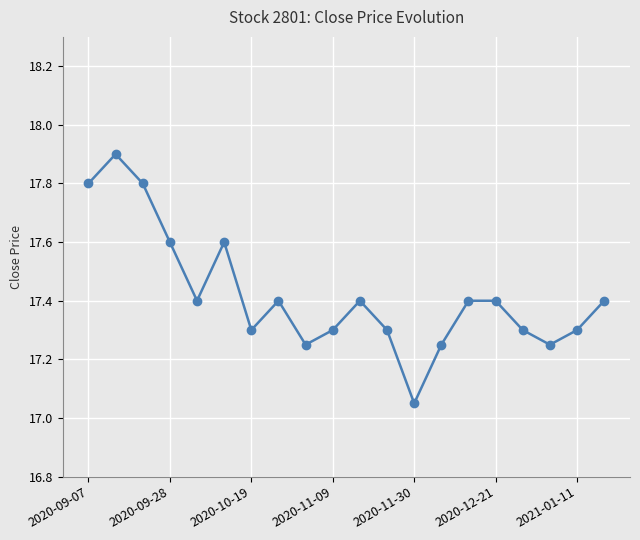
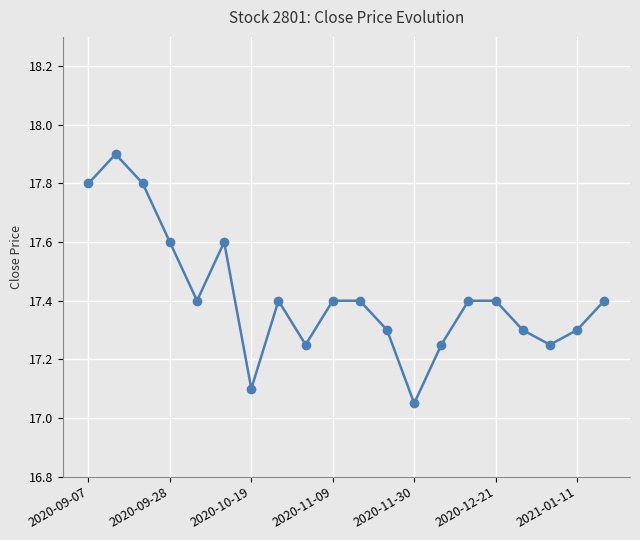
  {
    "2020-09-07": 17.8,
    "2020-09-28": 17.6,
-   "2020-10-19": 17.3,
-   "2020-11-09": 17.3,
+   "2020-10-19": 17.1,
+   "2020-11-09": 17.4,
    "2020-11-30": 17.05,
    "2020-12-21": 17.4,
    "2021-01-11": 17.3
  }
